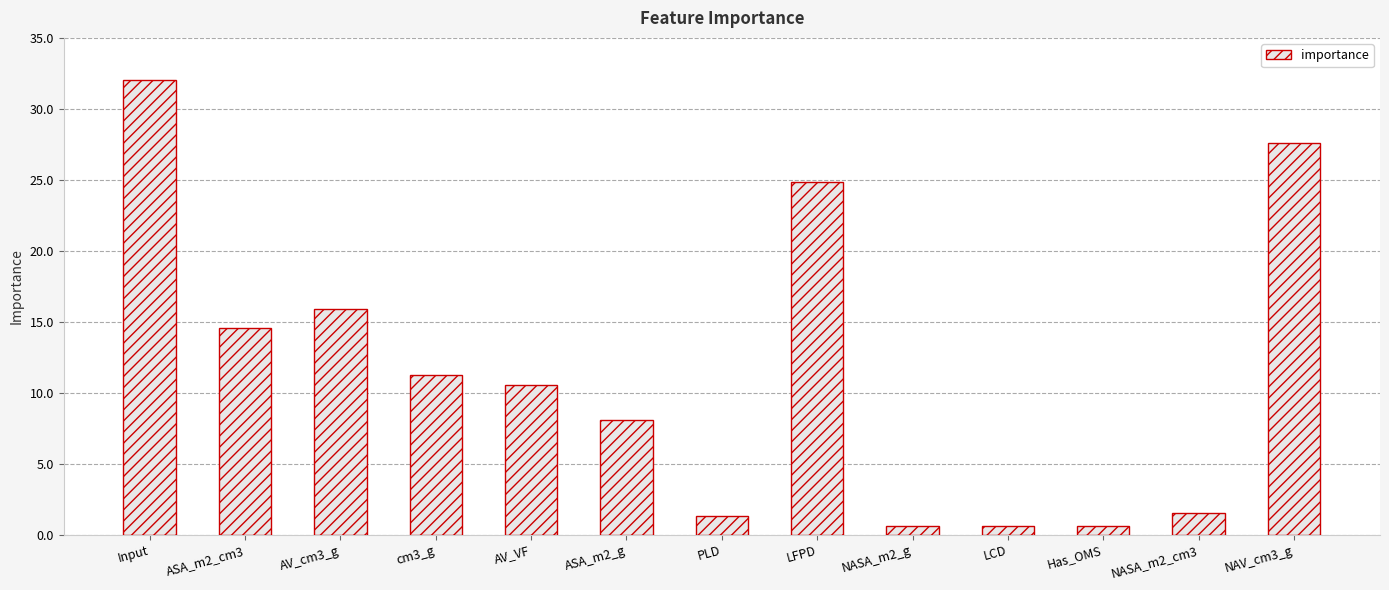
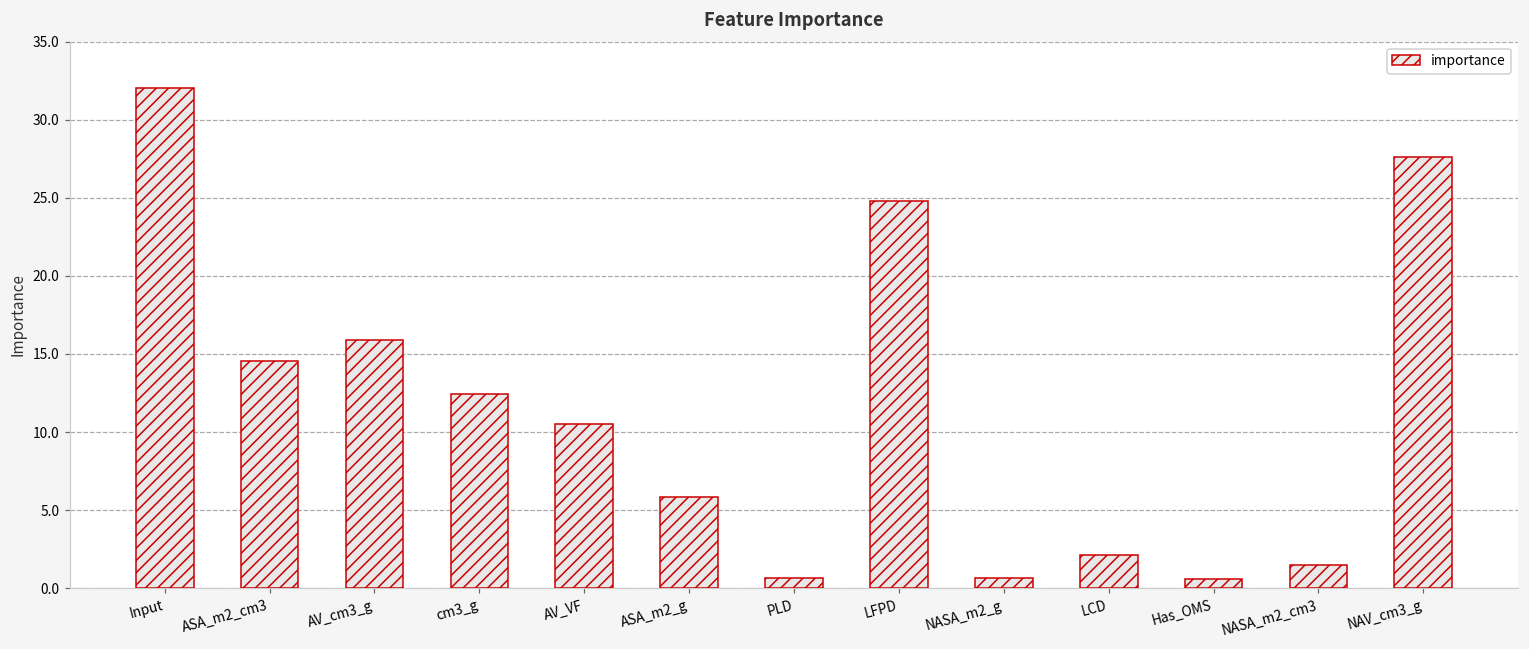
  {
    "Input": 32.0,
    "ASA_m2_cm3": 14.6,
    "AV_cm3_g": 15.9,
-   "cm3_g": 11.3,
+   "cm3_g": 12.4,
    "AV_VF": 10.5,
-   "ASA_m2_g": 8.1,
-   "PLD": 1.3,
+   "ASA_m2_g": 5.8,
+   "PLD": 0.6,
    "LFPD": 24.8,
    "NASA_m2_g": 0.6,
-   "LCD": 0.6,
+   "LCD": 2.1,
    "Has_OMS": 0.6,
    "NASA_m2_cm3": 1.5,
    "NAV_cm3_g": 27.6
  }
